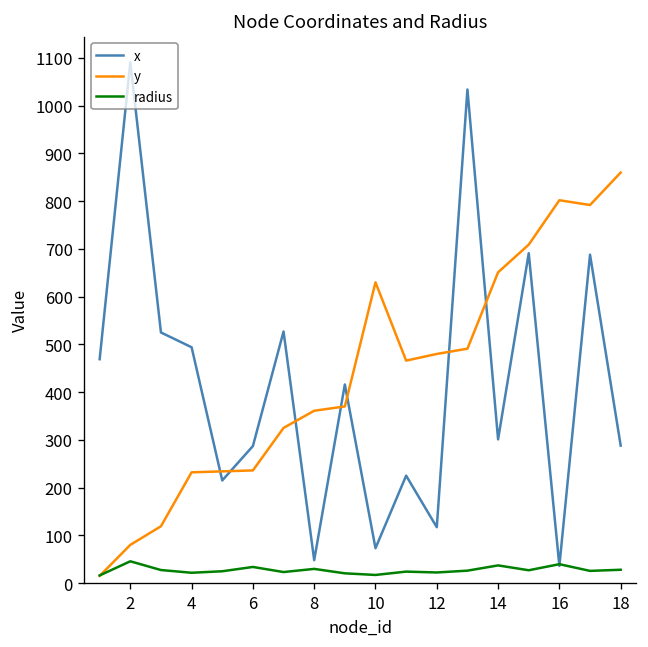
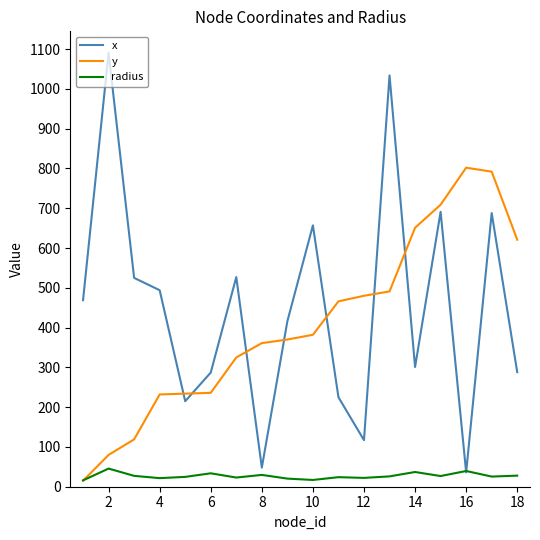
  {
    "x": {
      "4": 490,
      "6": 290,
      "8": 50,
-     "10": 70,
+     "10": 660,
      "12": 120,
      "14": 300,
      "18": 290
    },
    "y": {
      "2": 80,
      "4": 230,
      "6": 240,
      "8": 360,
-     "10": 630,
+     "10": 380,
      "12": 480,
      "14": 650,
      "16": 800,
-     "18": 860
+     "18": 620
    },
    "radius": {
      "2": 50,
      "4": 20,
      "6": 30,
      "8": 30,
      "10": 20,
      "12": 20,
      "14": 40,
      "18": 30
    }
  }
